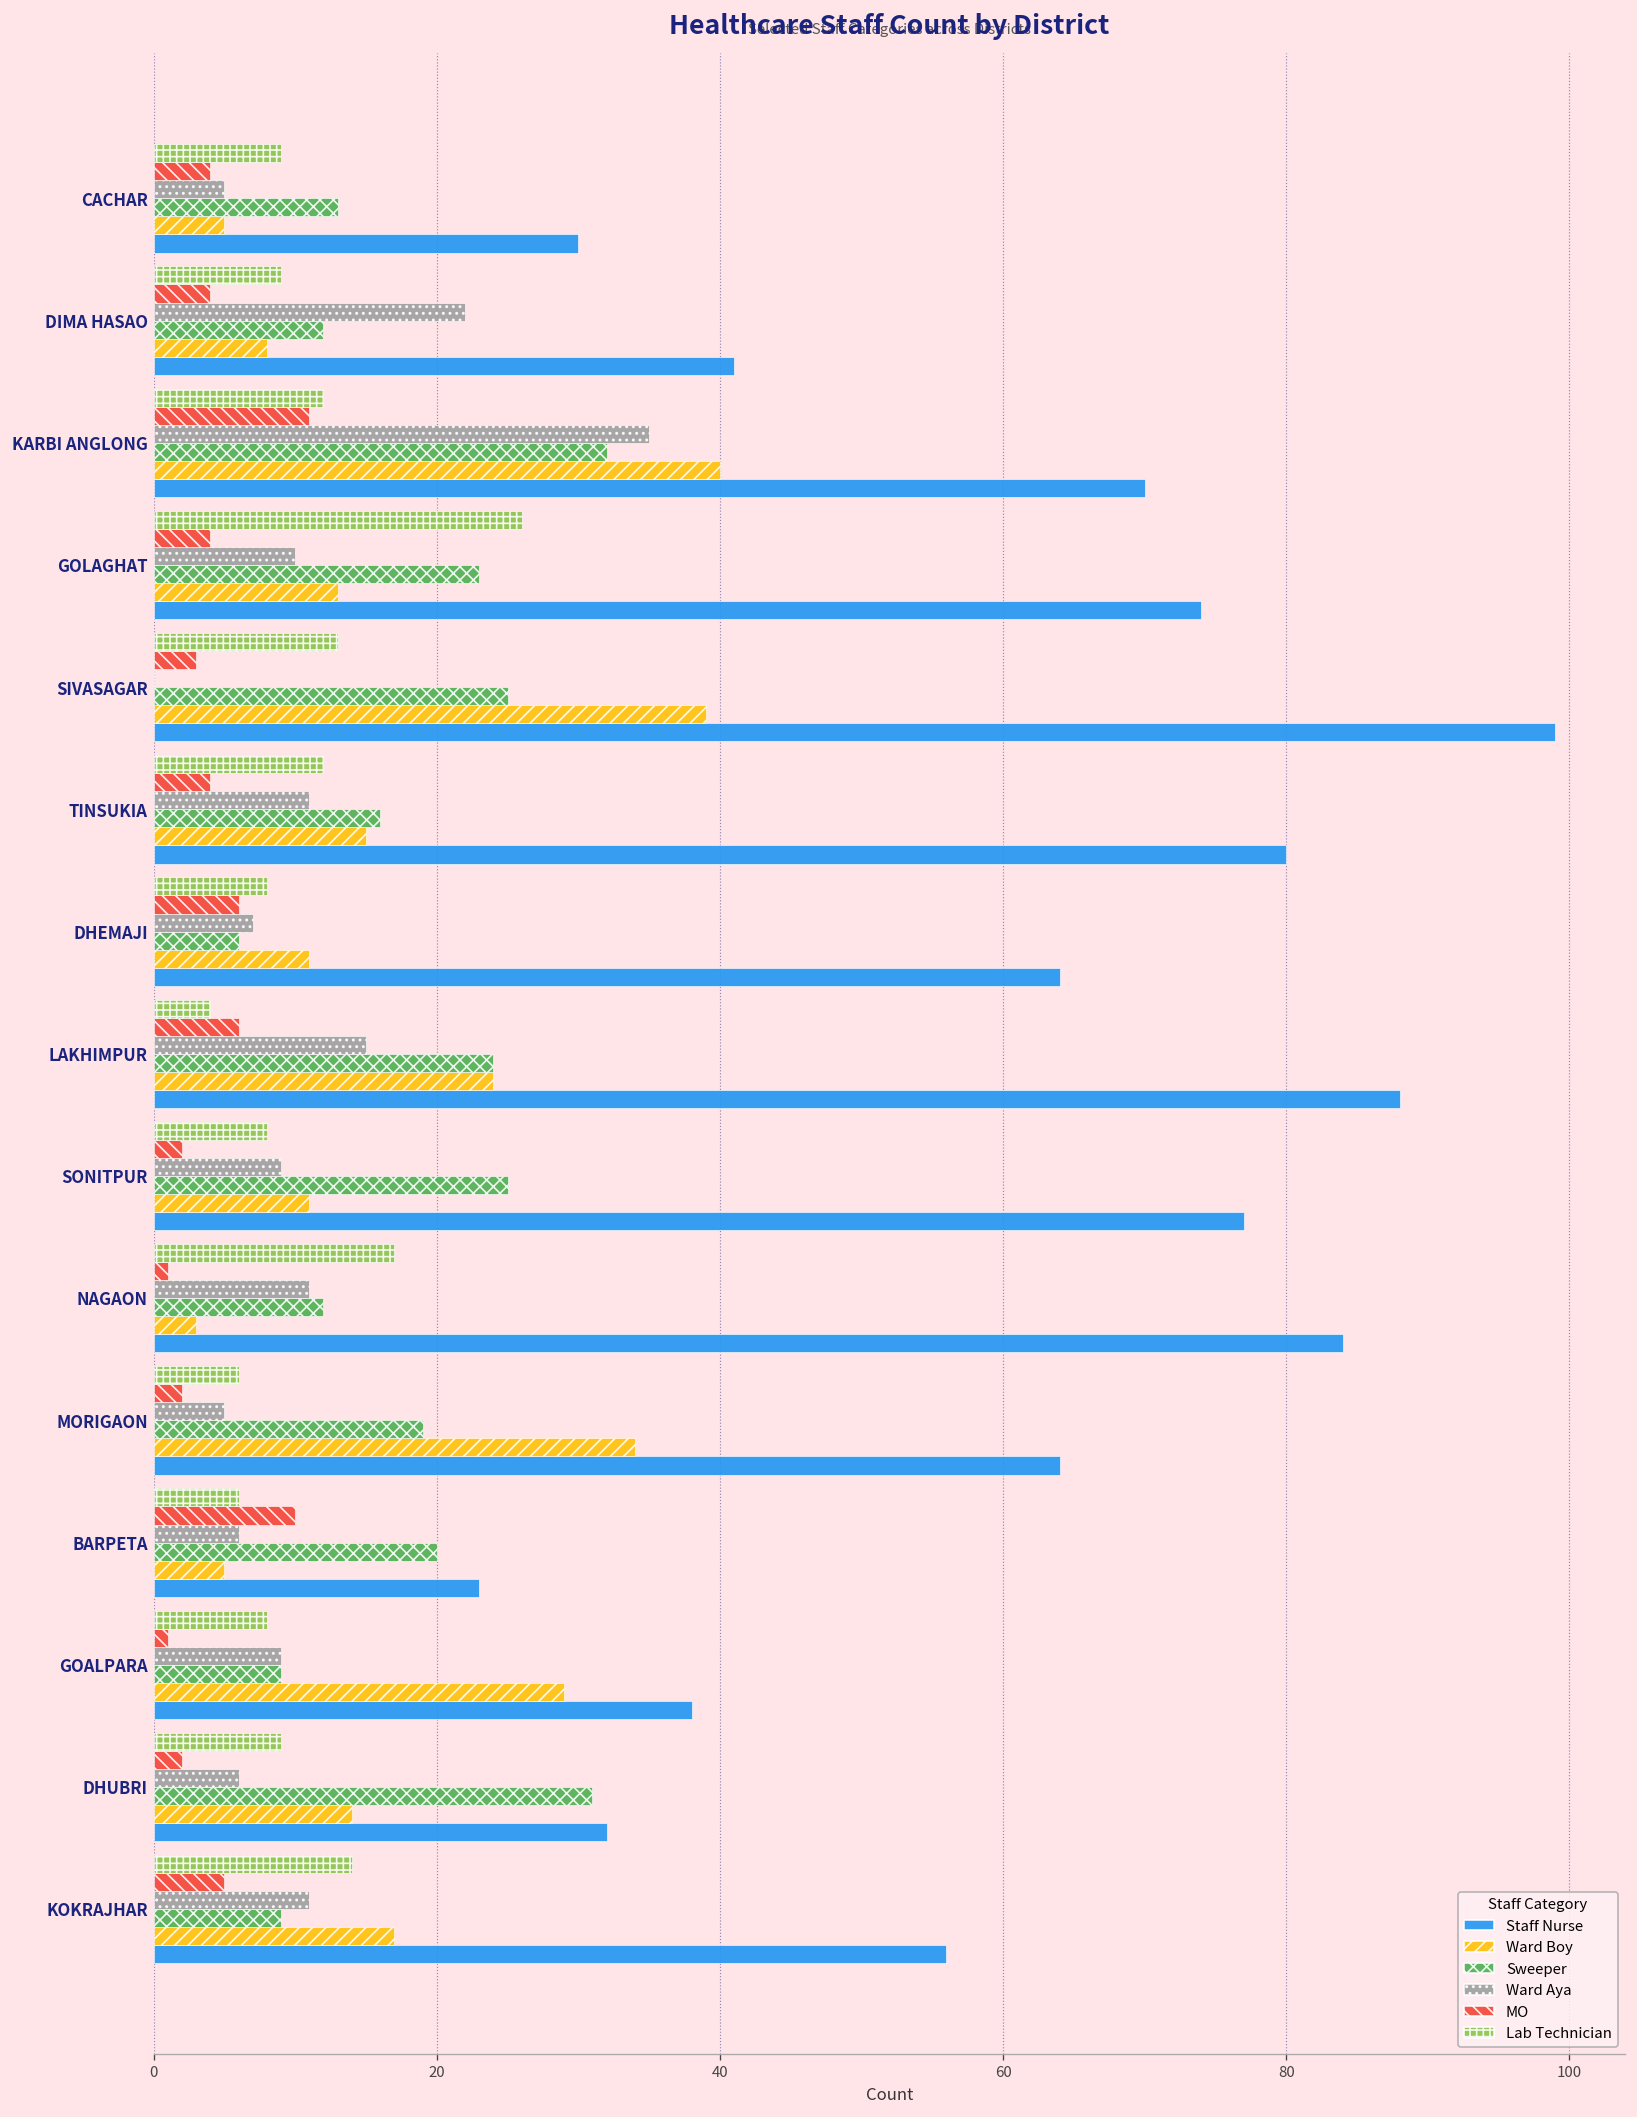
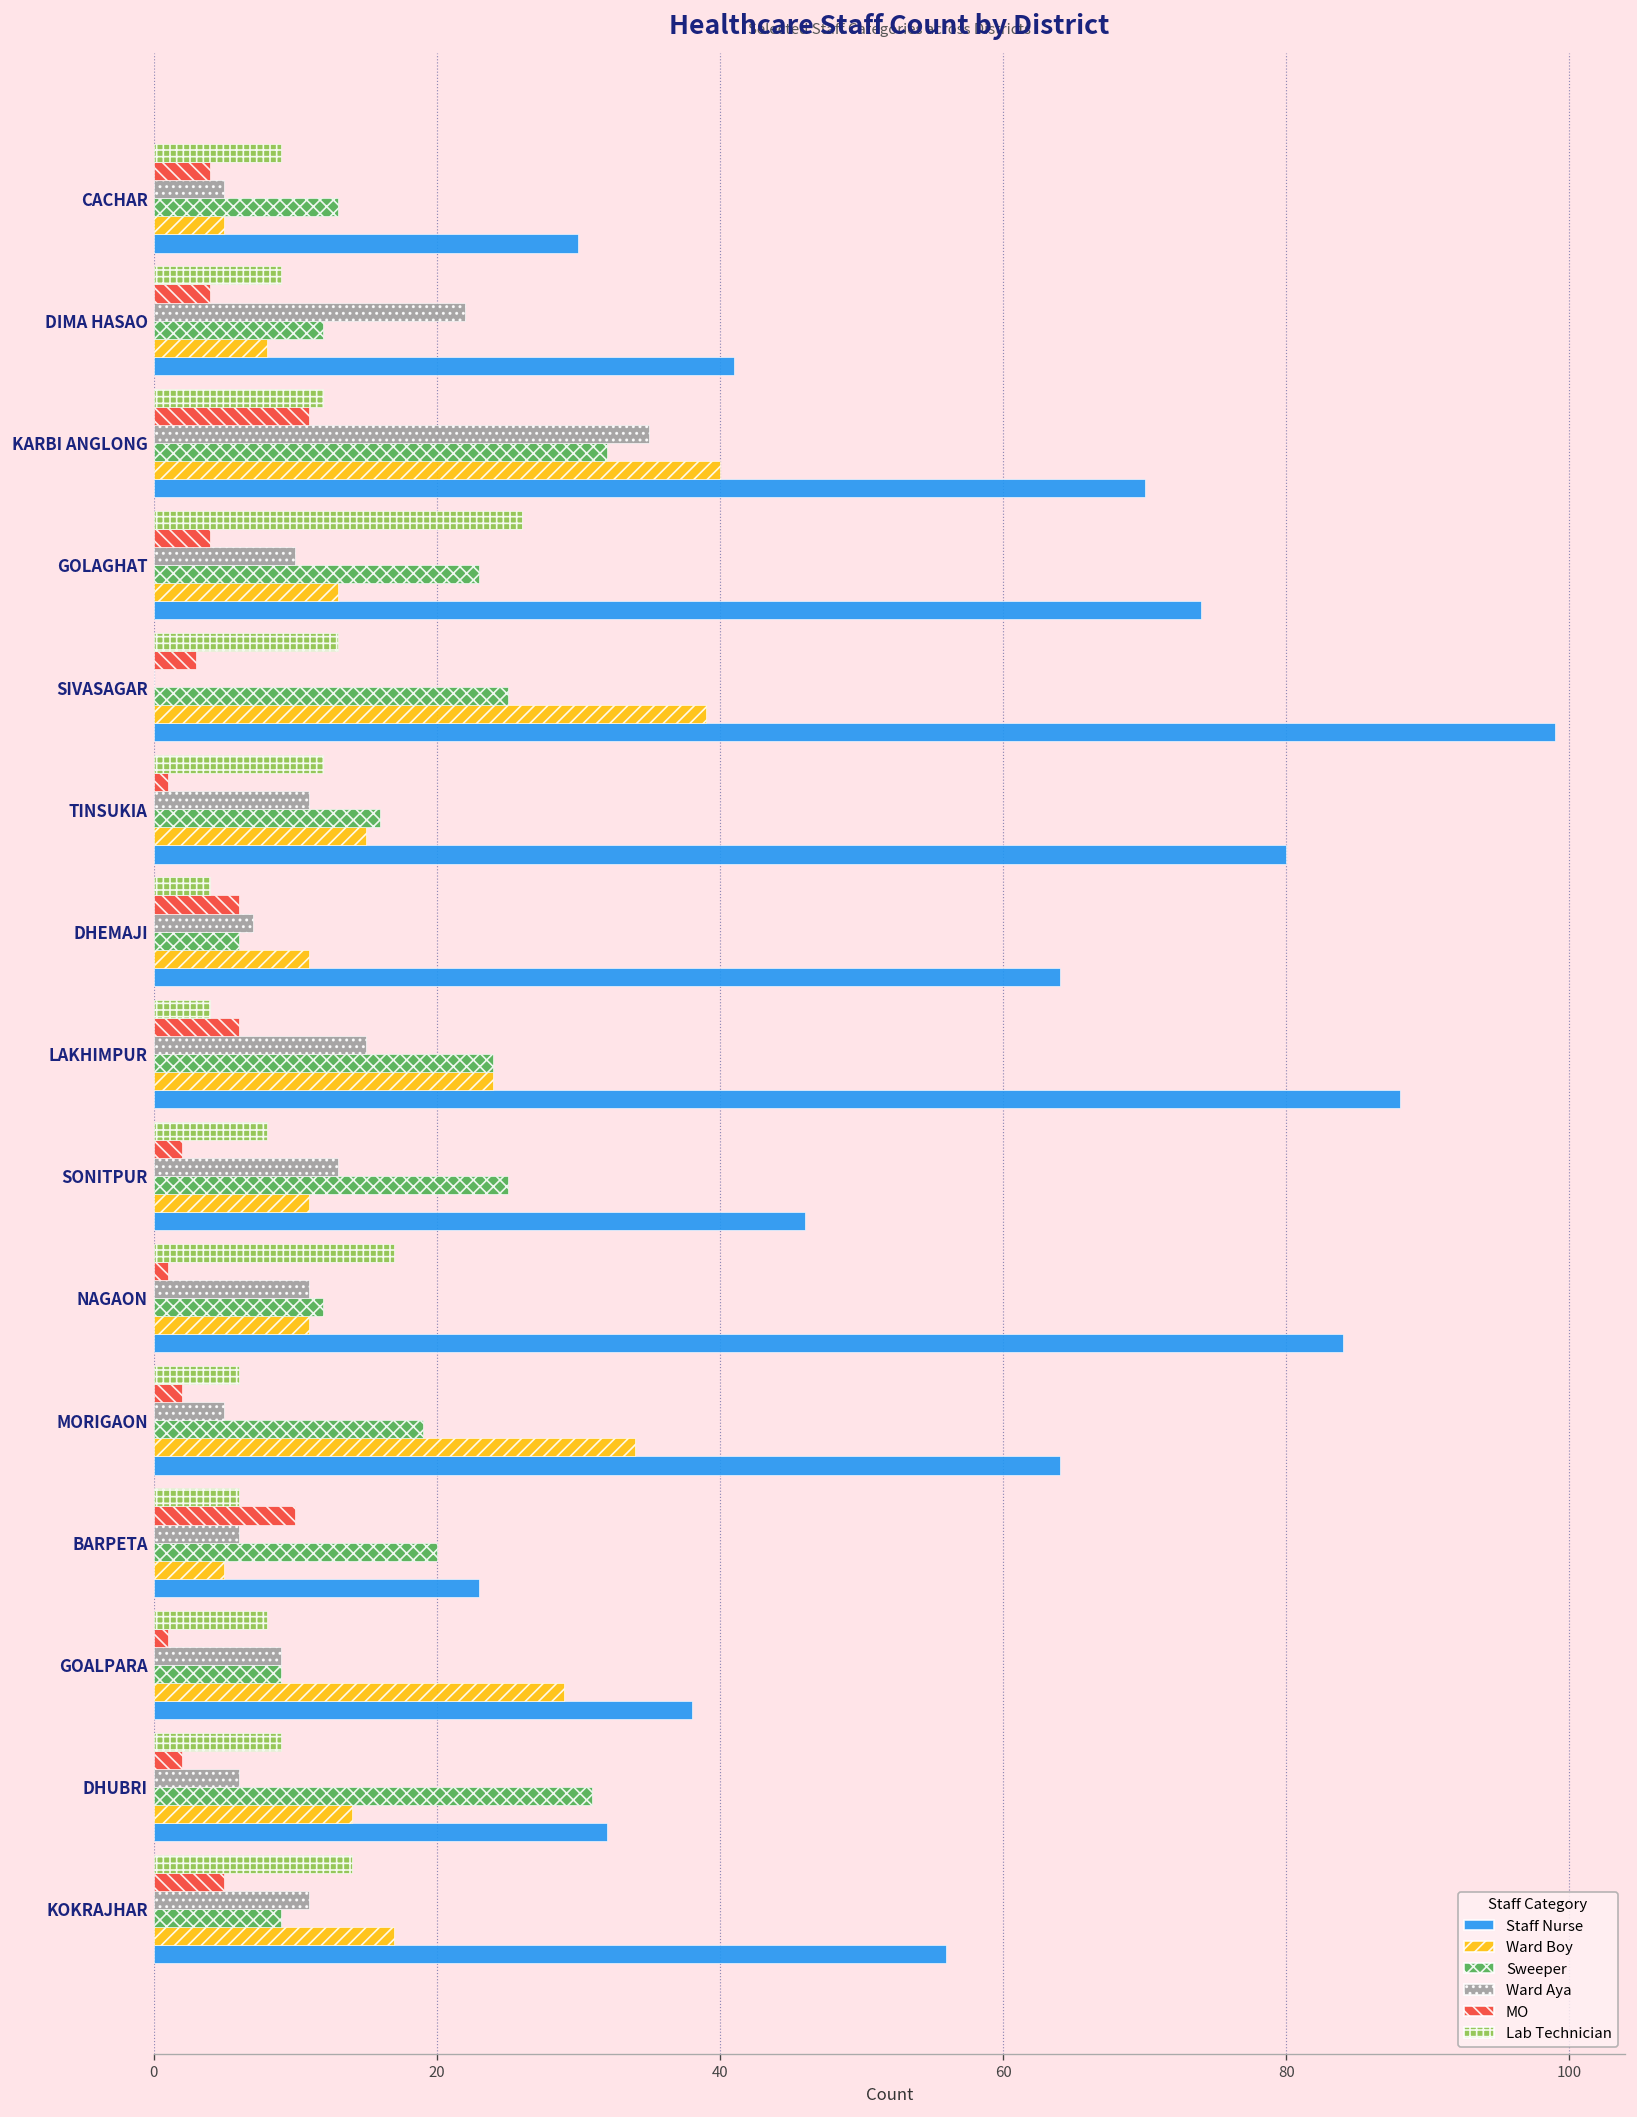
  {
    "Staff Nurse": {
      "CACHAR": 30,
      "DIMA HASAO": 41,
      "KARBI ANGLONG": 70,
      "GOLAGHAT": 74,
      "SIVASAGAR": 99,
      "TINSUKIA": 80,
      "DHEMAJI": 64,
      "LAKHIMPUR": 88,
-     "SONITPUR": 77,
+     "SONITPUR": 46,
      "NAGAON": 84,
      "MORIGAON": 64,
      "BARPETA": 23,
      "GOALPARA": 38,
      "DHUBRI": 32,
      "KOKRAJHAR": 56
    },
    "Ward Boy": {
      "CACHAR": 5,
      "DIMA HASAO": 8,
      "KARBI ANGLONG": 40,
      "GOLAGHAT": 13,
      "SIVASAGAR": 39,
      "TINSUKIA": 15,
      "DHEMAJI": 11,
      "LAKHIMPUR": 24,
      "SONITPUR": 11,
-     "NAGAON": 3,
+     "NAGAON": 11,
      "MORIGAON": 34,
      "BARPETA": 5,
      "GOALPARA": 29,
      "DHUBRI": 14,
      "KOKRAJHAR": 17
    },
    "Sweeper": {
      "CACHAR": 13,
      "DIMA HASAO": 12,
      "KARBI ANGLONG": 32,
      "GOLAGHAT": 23,
      "SIVASAGAR": 25,
      "TINSUKIA": 16,
      "DHEMAJI": 6,
      "LAKHIMPUR": 24,
      "SONITPUR": 25,
      "NAGAON": 12,
      "MORIGAON": 19,
      "BARPETA": 20,
      "GOALPARA": 9,
      "DHUBRI": 31,
      "KOKRAJHAR": 9
    },
    "Ward Aya": {
      "CACHAR": 5,
      "DIMA HASAO": 22,
      "KARBI ANGLONG": 35,
      "GOLAGHAT": 10,
      "SIVASAGAR": 0,
      "TINSUKIA": 11,
      "DHEMAJI": 7,
      "LAKHIMPUR": 15,
-     "SONITPUR": 9,
+     "SONITPUR": 13,
      "NAGAON": 11,
      "MORIGAON": 5,
      "BARPETA": 6,
      "GOALPARA": 9,
      "DHUBRI": 6,
      "KOKRAJHAR": 11
    },
    "MO": {
      "CACHAR": 4,
      "DIMA HASAO": 4,
      "KARBI ANGLONG": 11,
      "GOLAGHAT": 4,
      "SIVASAGAR": 3,
-     "TINSUKIA": 4,
+     "TINSUKIA": 1,
      "DHEMAJI": 6,
      "LAKHIMPUR": 6,
      "SONITPUR": 2,
      "NAGAON": 1,
      "MORIGAON": 2,
      "BARPETA": 10,
      "GOALPARA": 1,
      "DHUBRI": 2,
      "KOKRAJHAR": 5
    },
    "Lab Technician": {
      "CACHAR": 9,
      "DIMA HASAO": 9,
      "KARBI ANGLONG": 12,
      "GOLAGHAT": 26,
      "SIVASAGAR": 13,
      "TINSUKIA": 12,
-     "DHEMAJI": 8,
+     "DHEMAJI": 4,
      "LAKHIMPUR": 4,
      "SONITPUR": 8,
      "NAGAON": 17,
      "MORIGAON": 6,
      "BARPETA": 6,
      "GOALPARA": 8,
      "DHUBRI": 9,
      "KOKRAJHAR": 14
    }
  }
